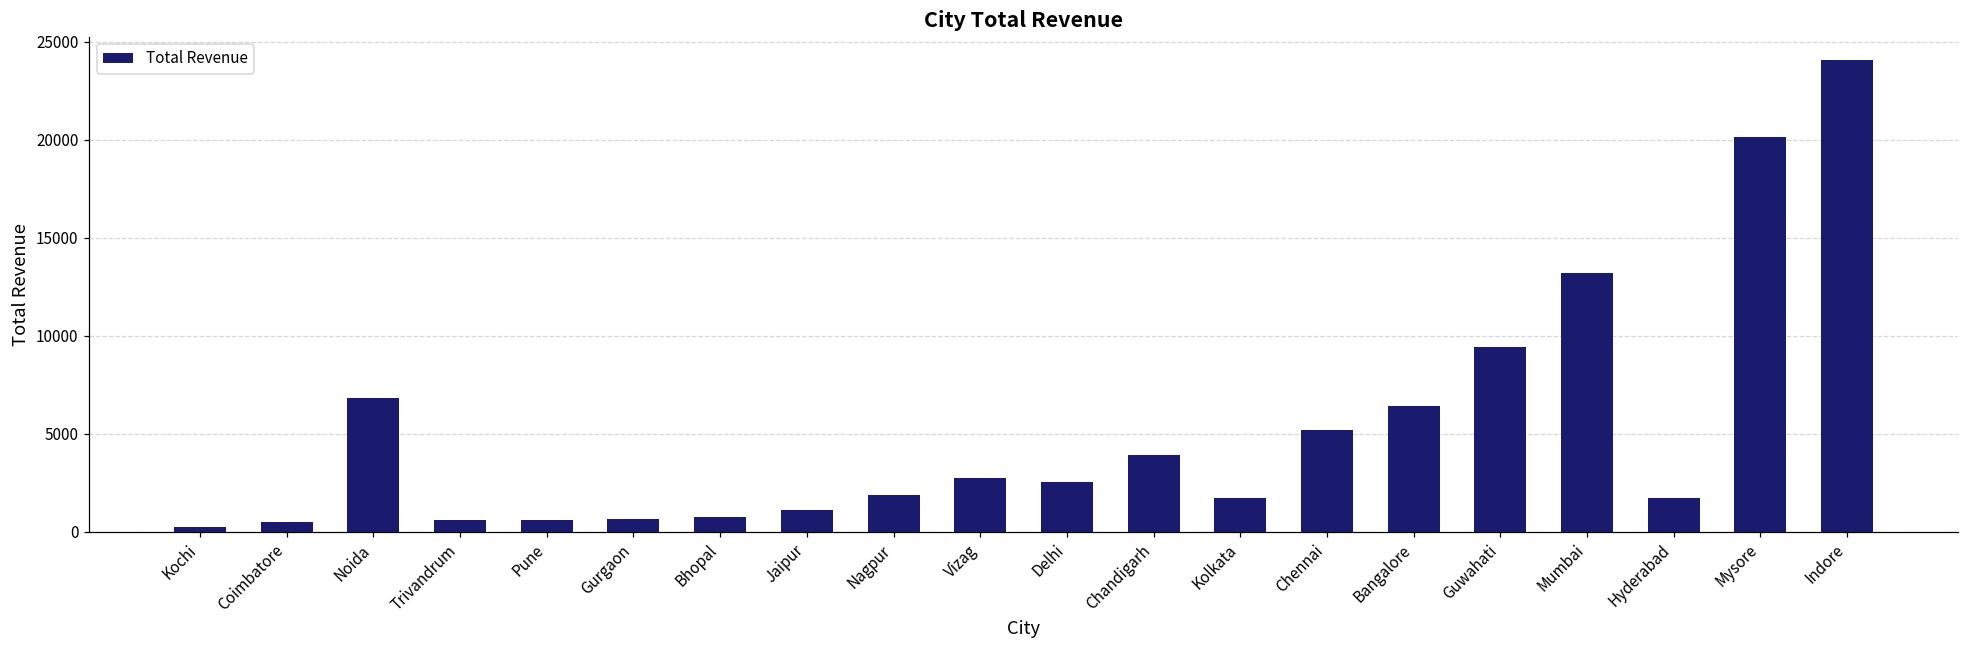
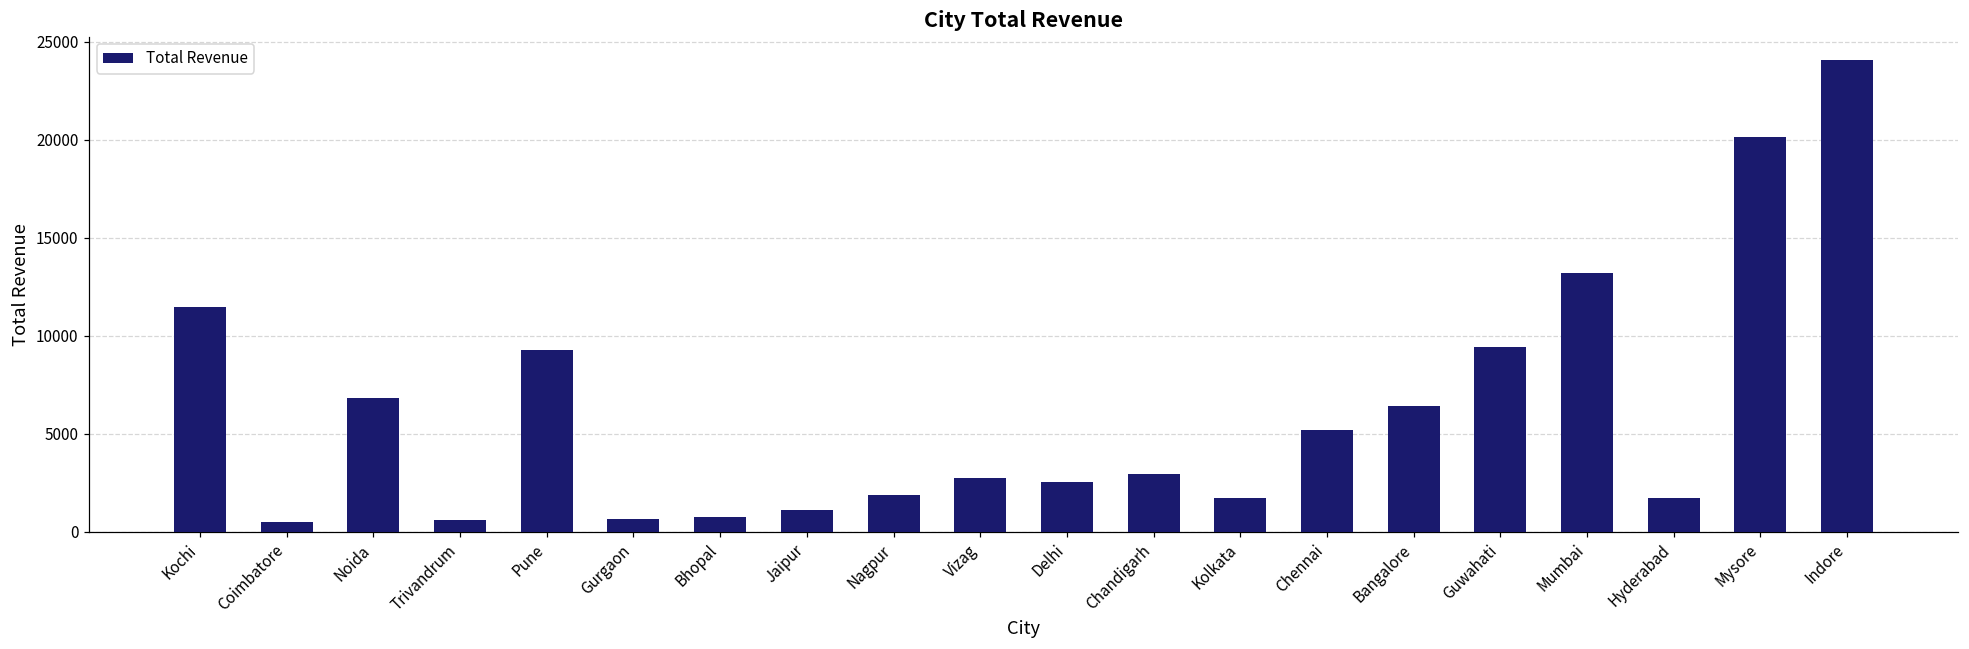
  {
-   "Kochi": 300,
+   "Kochi": 11500,
    "Coimbatore": 500,
    "Noida": 6800,
    "Trivandrum": 600,
-   "Pune": 600,
+   "Pune": 9300,
    "Gurgaon": 600,
    "Bhopal": 800,
    "Jaipur": 1100,
    "Nagpur": 1900,
    "Vizag": 2700,
    "Delhi": 2500,
-   "Chandigarh": 3900,
+   "Chandigarh": 2900,
    "Kolkata": 1700,
    "Chennai": 5200,
    "Bangalore": 6400,
    "Guwahati": 9400,
    "Mumbai": 13200,
    "Hyderabad": 1700,
    "Mysore": 20100,
    "Indore": 24100
  }
